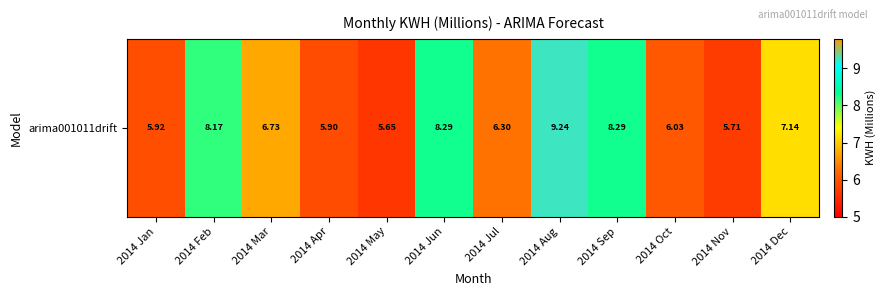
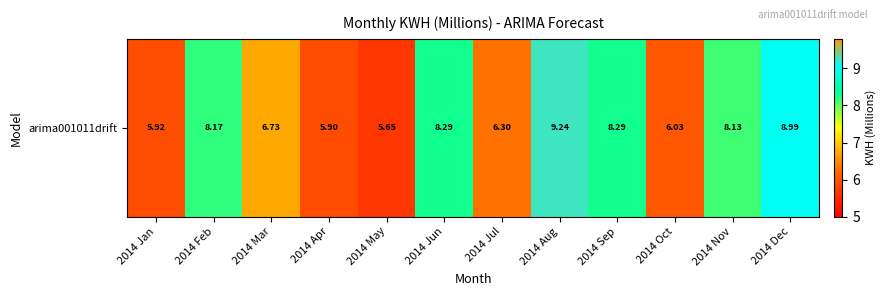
  {
    "arima001011drift": {
      "2014 Jan": 5.92,
      "2014 Feb": 8.17,
      "2014 Mar": 6.73,
      "2014 Apr": 5.90,
      "2014 May": 5.65,
      "2014 Jun": 8.29,
      "2014 Jul": 6.30,
      "2014 Aug": 9.24,
      "2014 Sep": 8.29,
      "2014 Oct": 6.03,
-     "2014 Nov": 5.71,
-     "2014 Dec": 7.14
+     "2014 Nov": 8.13,
+     "2014 Dec": 8.99
    }
  }
